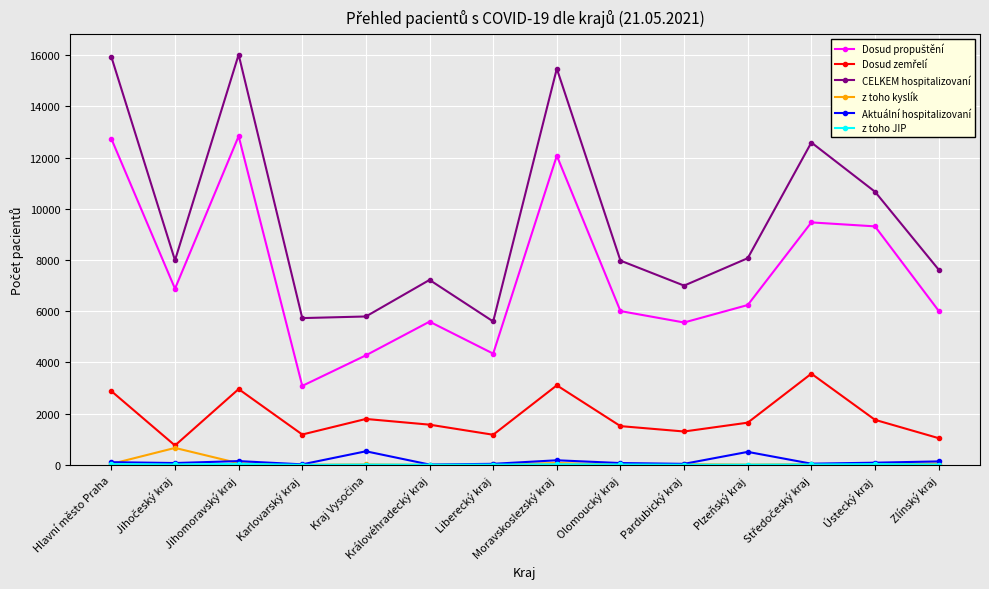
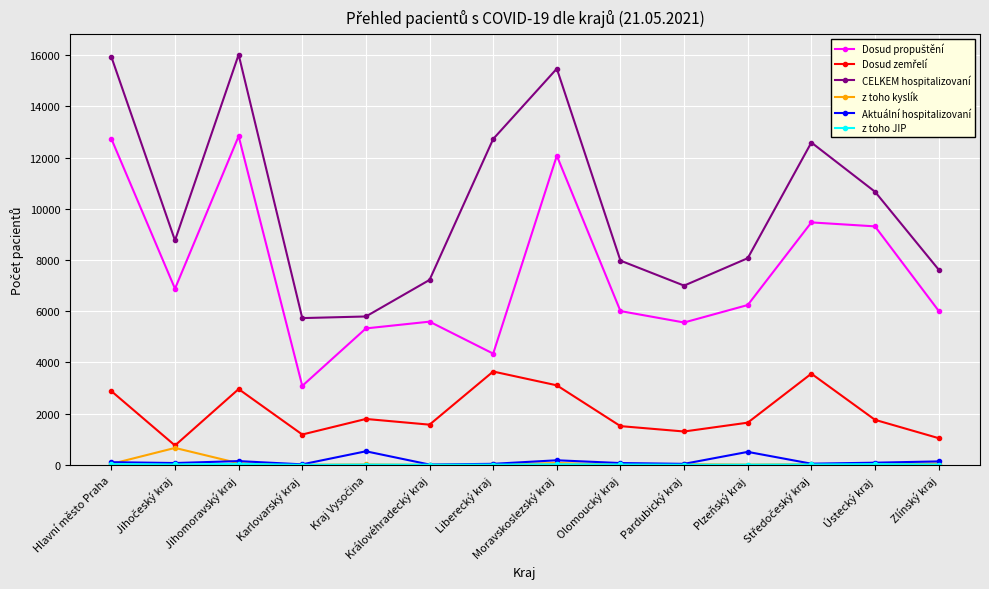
  {
    "Dosud propuštění": {
      "Hlavní město Praha": 12700,
      "Jihočeský kraj": 6900,
      "Jihomoravský kraj": 12800,
      "Karlovarský kraj": 3100,
-     "Kraj Vysočina": 4300,
+     "Kraj Vysočina": 5300,
      "Královéhradecký kraj": 5600,
      "Liberecký kraj": 4300,
      "Moravskoslezský kraj": 12100,
      "Olomoucký kraj": 6000,
      "Pardubický kraj": 5600,
      "Plzeňský kraj": 6200,
      "Středočeský kraj": 9500,
      "Ústecký kraj": 9300,
      "Zlínský kraj": 6000
    },
    "Dosud zemřelí": {
      "Hlavní město Praha": 2900,
      "Jihomoravský kraj": 3000,
      "Karlovarský kraj": 1200,
      "Kraj Vysočina": 1800,
      "Královéhradecký kraj": 1600,
-     "Liberecký kraj": 1200,
+     "Liberecký kraj": 3600,
      "Moravskoslezský kraj": 3100,
      "Olomoucký kraj": 1500,
      "Pardubický kraj": 1300,
      "Plzeňský kraj": 1600,
      "Středočeský kraj": 3600,
      "Ústecký kraj": 1800,
      "Zlínský kraj": 1000
    },
    "CELKEM hospitalizovaní": {
      "Hlavní město Praha": 15900,
-     "Jihočeský kraj": 8000,
+     "Jihočeský kraj": 8800,
      "Jihomoravský kraj": 16000,
      "Karlovarský kraj": 5700,
      "Kraj Vysočina": 5800,
      "Královéhradecký kraj": 7200,
-     "Liberecký kraj": 5600,
+     "Liberecký kraj": 12700,
      "Moravskoslezský kraj": 15500,
      "Olomoucký kraj": 8000,
      "Pardubický kraj": 7000,
      "Plzeňský kraj": 8100,
      "Středočeský kraj": 12600,
      "Ústecký kraj": 10700,
      "Zlínský kraj": 7600
    },
    "Aktuální hospitalizovaní": {
      "Kraj Vysočina": 500,
      "Moravskoslezský kraj": 200,
      "Plzeňský kraj": 500
    }
  }
